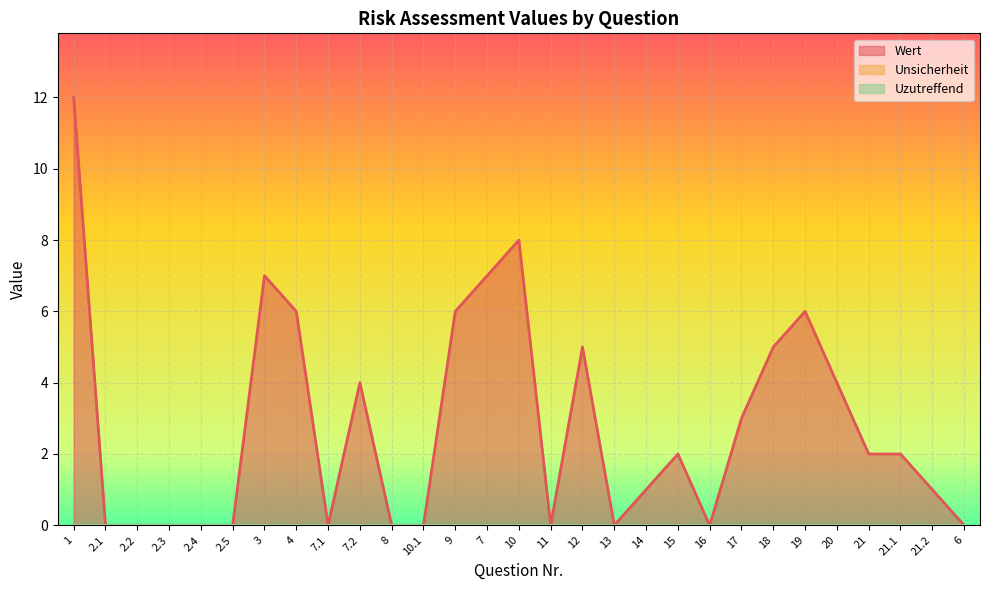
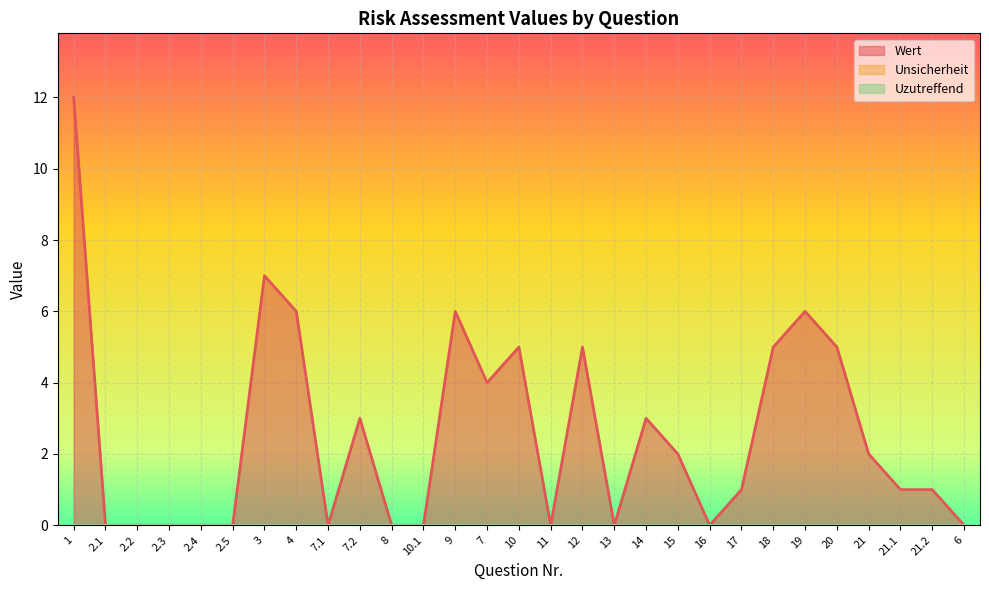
  {
    "Wert": {
      "1": 12,
      "3": 7,
      "4": 6,
-     "7.2": 4,
+     "7.2": 3,
      "9": 6,
-     "7": 7,
-     "10": 8,
+     "7": 4,
+     "10": 5,
      "12": 5,
-     "14": 1,
+     "14": 3,
      "15": 2,
-     "17": 3,
+     "17": 1,
      "18": 5,
      "19": 6,
-     "20": 4,
+     "20": 5,
      "21": 2,
-     "21.1": 2,
+     "21.1": 1,
      "21.2": 1
    },
    "Uzutreffend": {
      "1": 0,
      "3": 0,
      "4": 0,
      "7.2": 0,
      "9": 0,
      "7": 0,
      "10": 0,
      "12": 0,
      "14": 0,
      "15": 0,
      "17": 0,
      "18": 0,
      "19": 0,
      "20": 0,
      "21": 0,
      "21.1": 0,
      "21.2": 0
    }
  }
